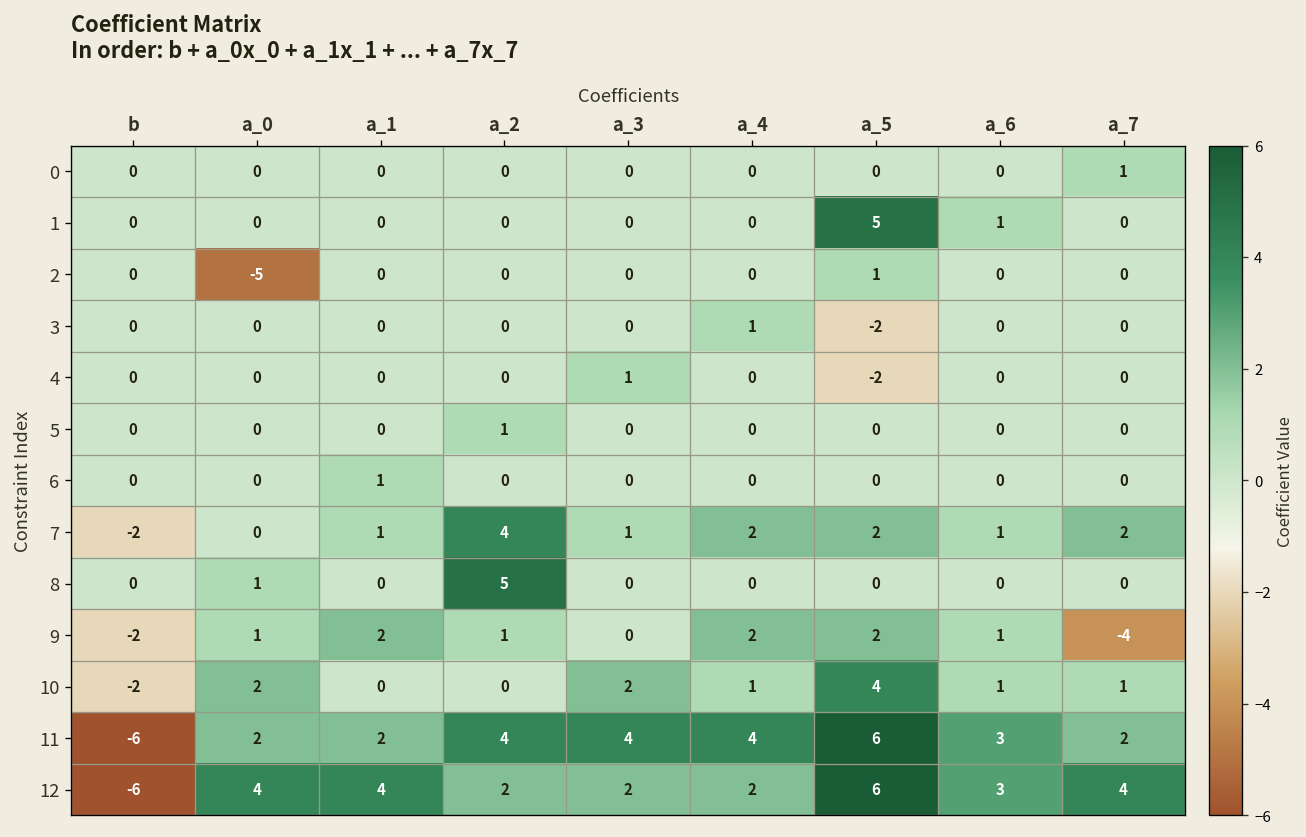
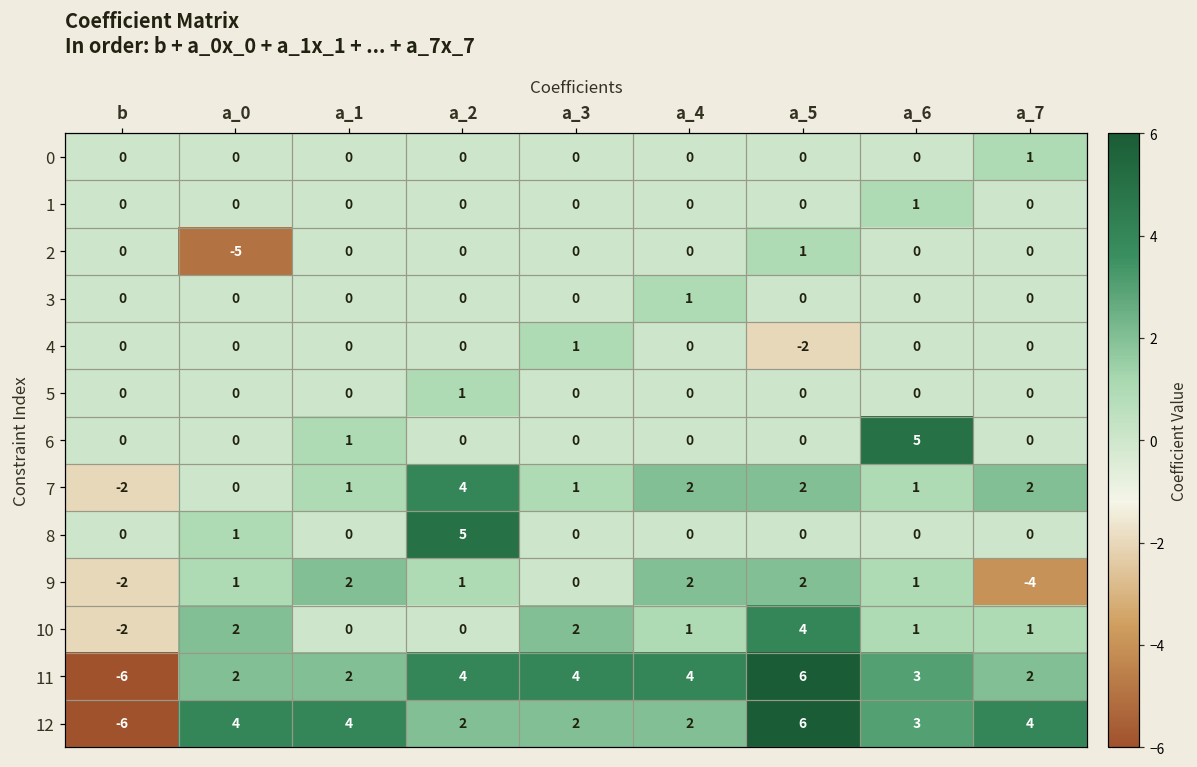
  {
    "0": {
      "b": 0,
      "a_0": 0,
      "a_1": 0,
      "a_2": 0,
      "a_3": 0,
      "a_4": 0,
      "a_5": 0,
      "a_6": 0,
      "a_7": 1
    },
    "1": {
      "b": 0,
      "a_0": 0,
      "a_1": 0,
      "a_2": 0,
      "a_3": 0,
      "a_4": 0,
-     "a_5": 5,
+     "a_5": 0,
      "a_6": 1,
      "a_7": 0
    },
    "2": {
      "b": 0,
      "a_0": -5,
      "a_1": 0,
      "a_2": 0,
      "a_3": 0,
      "a_4": 0,
      "a_5": 1,
      "a_6": 0,
      "a_7": 0
    },
    "3": {
      "b": 0,
      "a_0": 0,
      "a_1": 0,
      "a_2": 0,
      "a_3": 0,
      "a_4": 1,
-     "a_5": -2,
+     "a_5": 0,
      "a_6": 0,
      "a_7": 0
    },
    "4": {
      "b": 0,
      "a_0": 0,
      "a_1": 0,
      "a_2": 0,
      "a_3": 1,
      "a_4": 0,
      "a_5": -2,
      "a_6": 0,
      "a_7": 0
    },
    "5": {
      "b": 0,
      "a_0": 0,
      "a_1": 0,
      "a_2": 1,
      "a_3": 0,
      "a_4": 0,
      "a_5": 0,
      "a_6": 0,
      "a_7": 0
    },
    "6": {
      "b": 0,
      "a_0": 0,
      "a_1": 1,
      "a_2": 0,
      "a_3": 0,
      "a_4": 0,
      "a_5": 0,
-     "a_6": 0,
+     "a_6": 5,
      "a_7": 0
    },
    "7": {
      "b": -2,
      "a_0": 0,
      "a_1": 1,
      "a_2": 4,
      "a_3": 1,
      "a_4": 2,
      "a_5": 2,
      "a_6": 1,
      "a_7": 2
    },
    "8": {
      "b": 0,
      "a_0": 1,
      "a_1": 0,
      "a_2": 5,
      "a_3": 0,
      "a_4": 0,
      "a_5": 0,
      "a_6": 0,
      "a_7": 0
    },
    "9": {
      "b": -2,
      "a_0": 1,
      "a_1": 2,
      "a_2": 1,
      "a_3": 0,
      "a_4": 2,
      "a_5": 2,
      "a_6": 1,
      "a_7": -4
    },
    "10": {
      "b": -2,
      "a_0": 2,
      "a_1": 0,
      "a_2": 0,
      "a_3": 2,
      "a_4": 1,
      "a_5": 4,
      "a_6": 1,
      "a_7": 1
    },
    "11": {
      "b": -6,
      "a_0": 2,
      "a_1": 2,
      "a_2": 4,
      "a_3": 4,
      "a_4": 4,
      "a_5": 6,
      "a_6": 3,
      "a_7": 2
    },
    "12": {
      "b": -6,
      "a_0": 4,
      "a_1": 4,
      "a_2": 2,
      "a_3": 2,
      "a_4": 2,
      "a_5": 6,
      "a_6": 3,
      "a_7": 4
    }
  }
